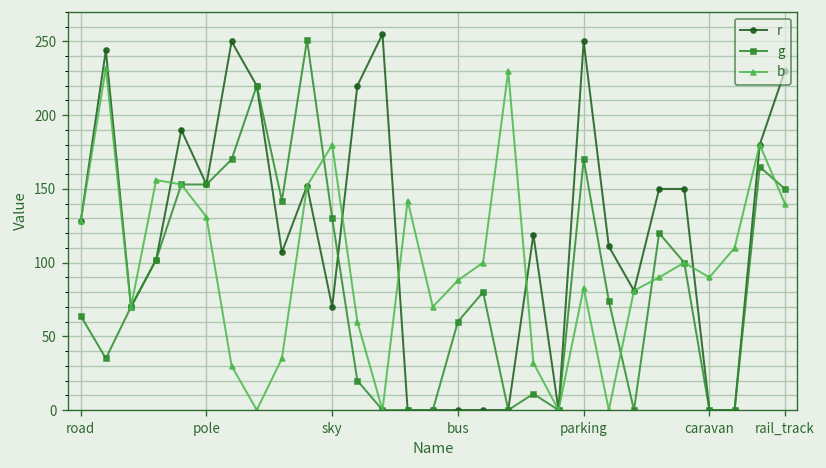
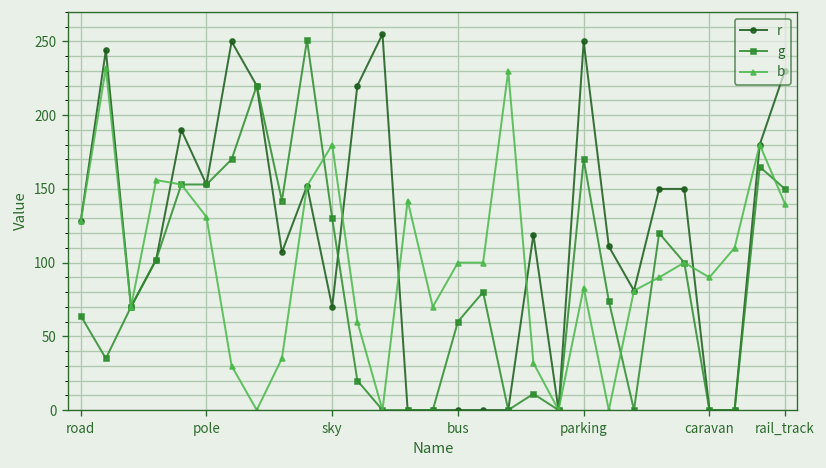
  {
    "b": {
      "pole": 131,
      "sky": 180,
-     "bus": 88,
+     "bus": 100,
      "parking": 83,
      "caravan": 90,
      "rail_track": 140
    }
  }
